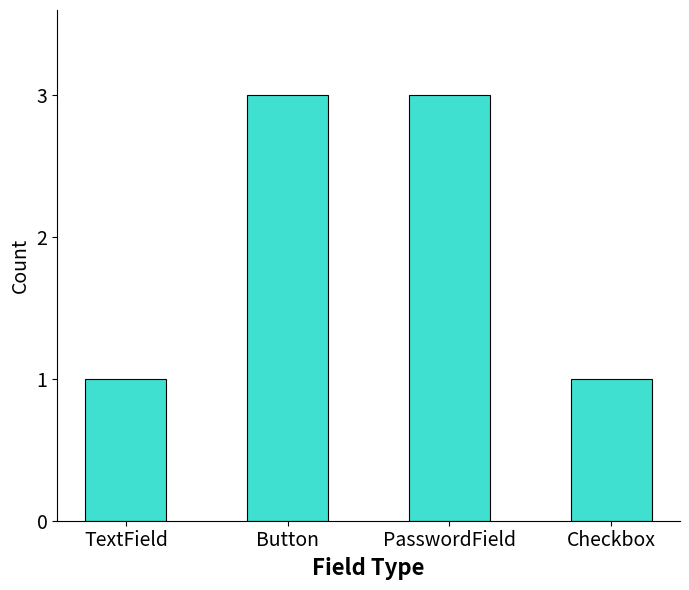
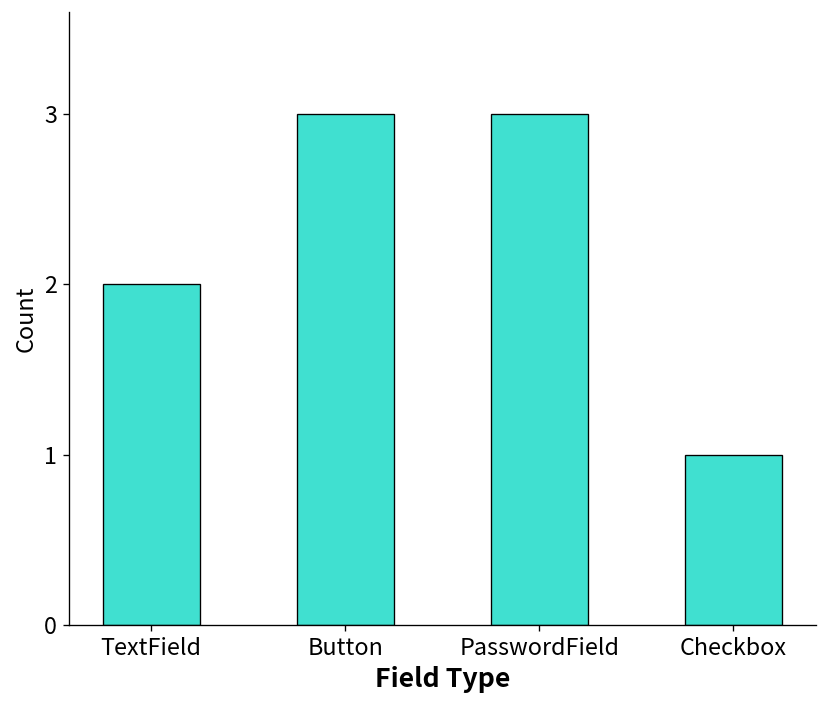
  {
-   "TextField": 1,
+   "TextField": 2,
    "Button": 3,
    "PasswordField": 3,
    "Checkbox": 1
  }
